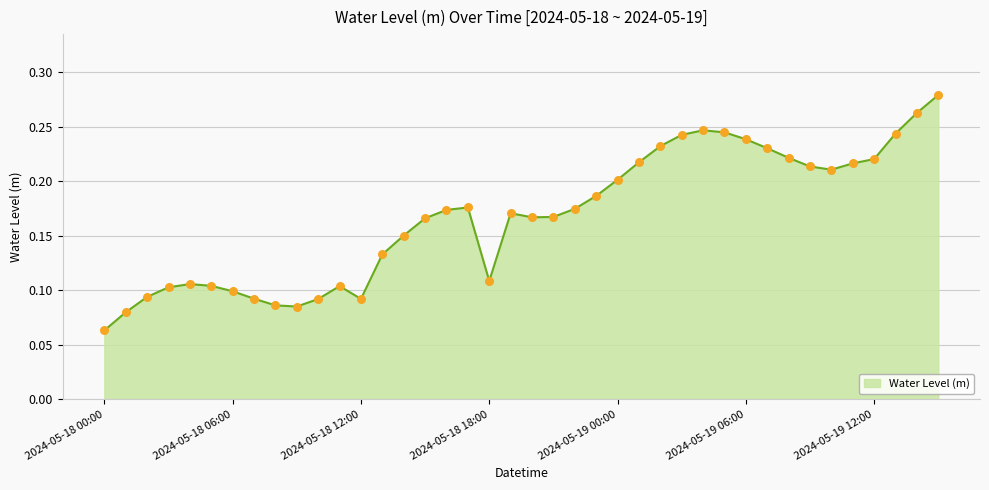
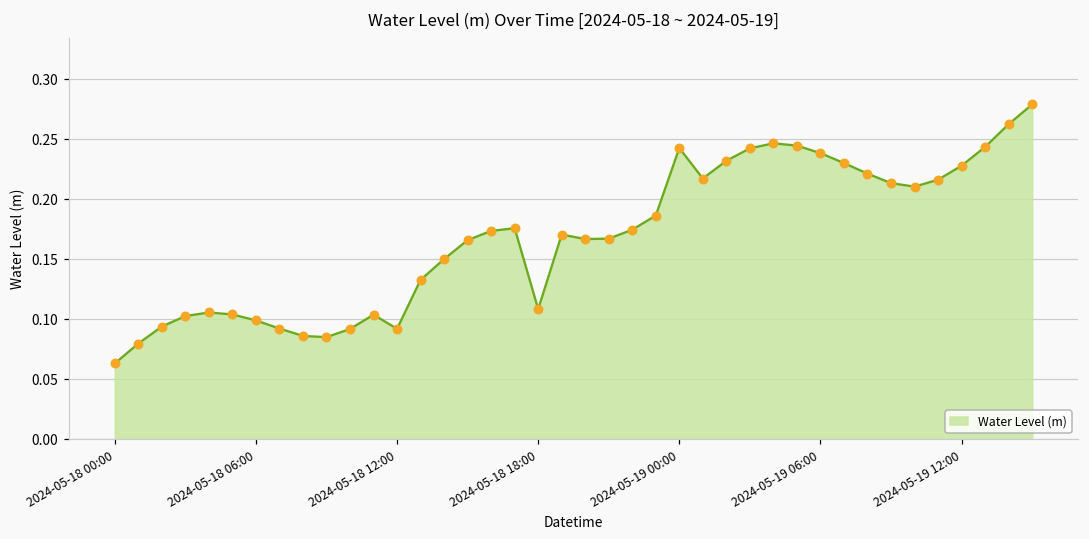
  {
    "2024-05-18 00:00": 0.063,
    "2024-05-18 06:00": 0.099,
    "2024-05-18 12:00": 0.092,
    "2024-05-18 18:00": 0.108,
-   "2024-05-19 00:00": 0.201,
+   "2024-05-19 00:00": 0.243,
    "2024-05-19 06:00": 0.238,
-   "2024-05-19 12:00": 0.220
+   "2024-05-19 12:00": 0.228
  }
